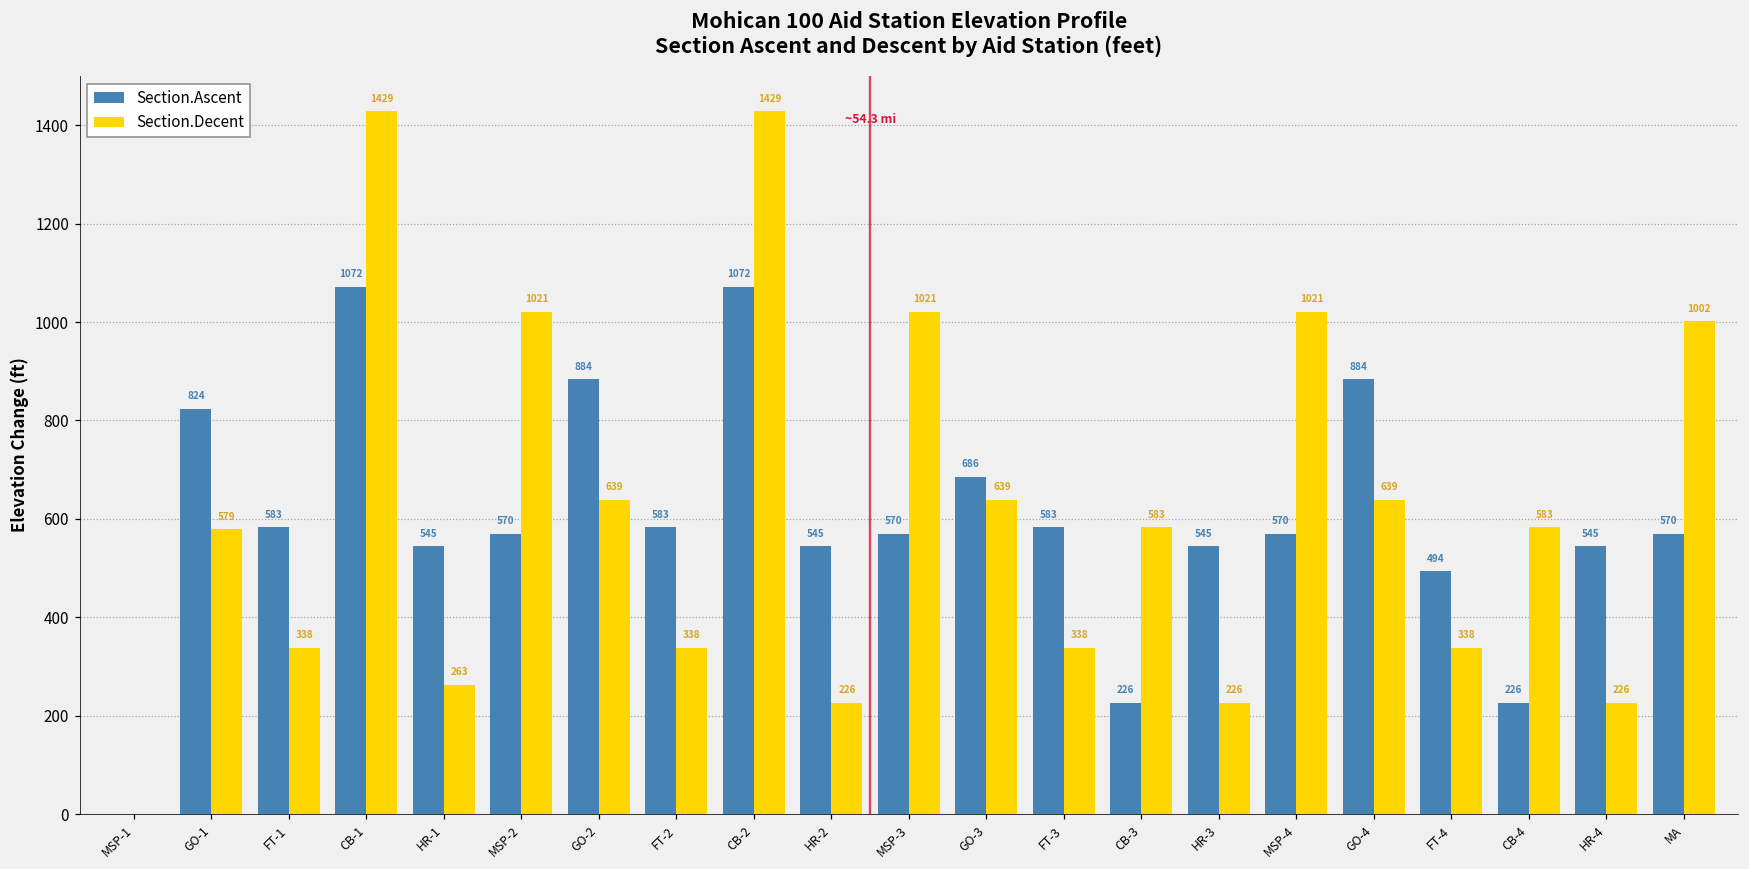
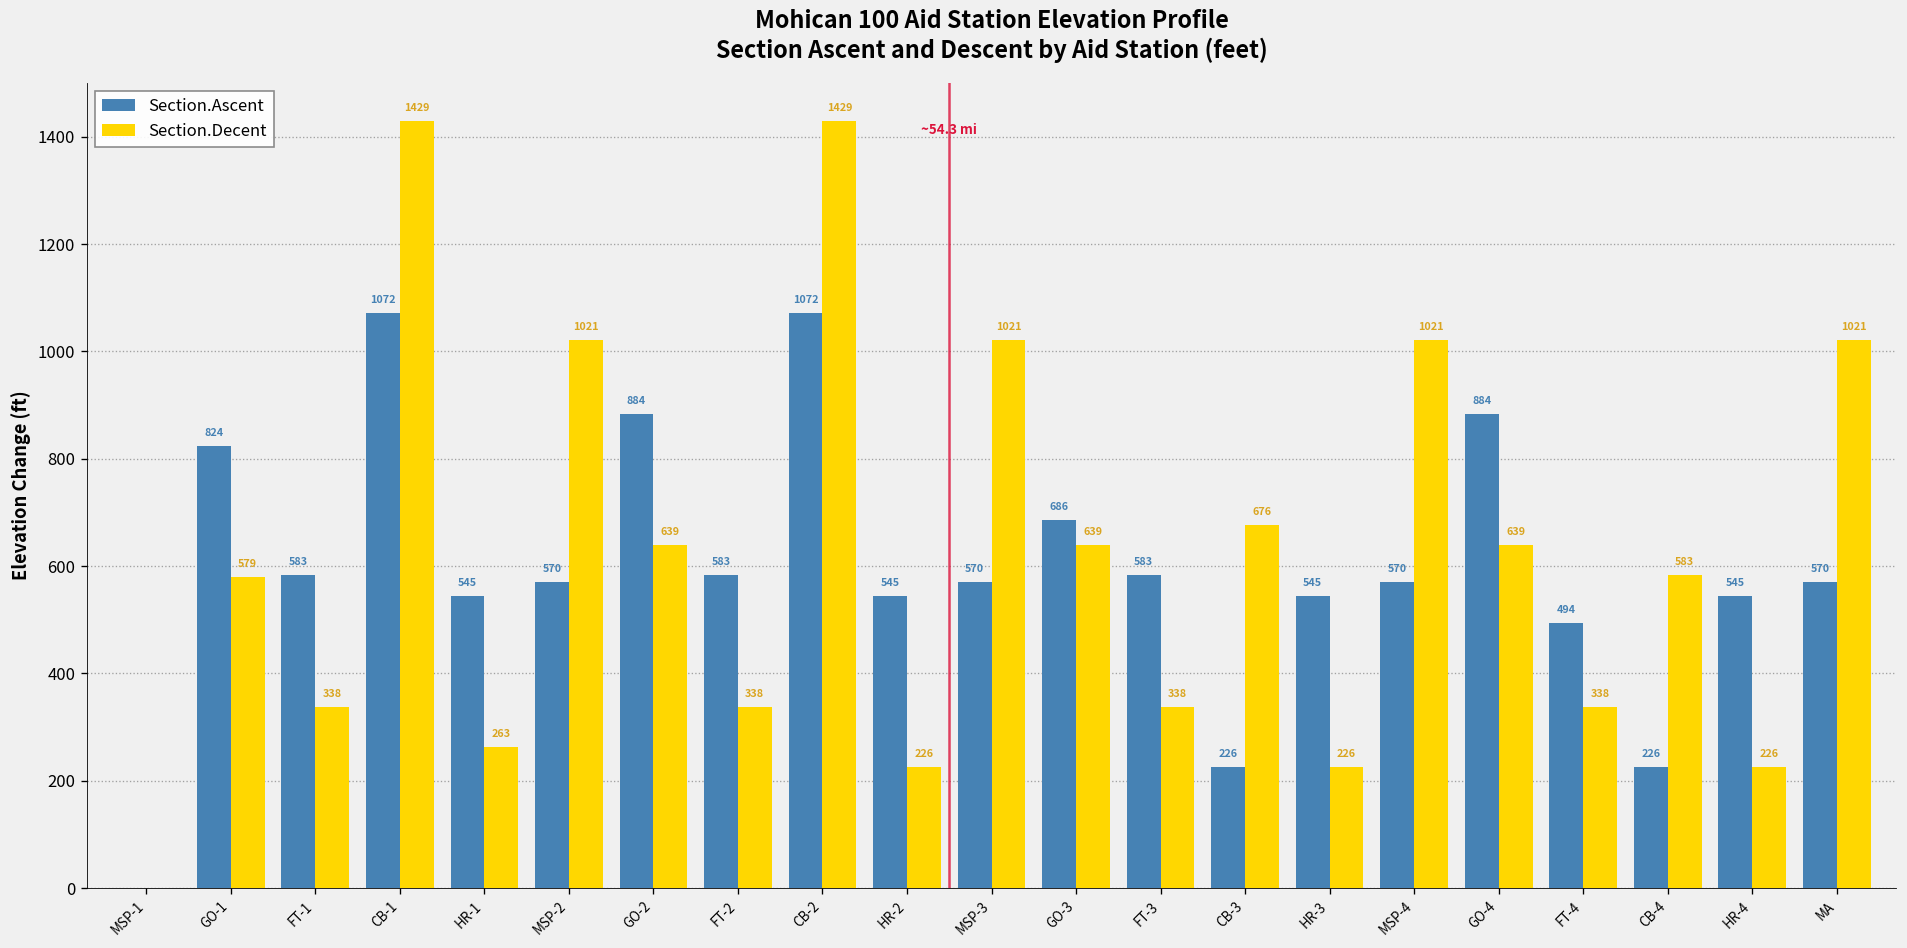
  {
    "Section.Ascent": {
      "GO-1": 824,
      "FT-1": 583,
      "CB-1": 1072,
      "HR-1": 545,
      "MSP-2": 570,
      "GO-2": 884,
      "FT-2": 583,
      "CB-2": 1072,
      "HR-2": 545,
      "MSP-3": 570,
      "GO-3": 686,
      "FT-3": 583,
      "CB-3": 226,
      "HR-3": 545,
      "MSP-4": 570,
      "GO-4": 884,
      "FT-4": 494,
      "CB-4": 226,
      "HR-4": 545,
      "MA": 570
    },
    "Section.Decent": {
      "GO-1": 579,
      "FT-1": 338,
      "CB-1": 1429,
      "HR-1": 263,
      "MSP-2": 1021,
      "GO-2": 639,
      "FT-2": 338,
      "CB-2": 1429,
      "HR-2": 226,
      "MSP-3": 1021,
      "GO-3": 639,
      "FT-3": 338,
-     "CB-3": 583,
+     "CB-3": 676,
      "HR-3": 226,
      "MSP-4": 1021,
      "GO-4": 639,
      "FT-4": 338,
      "CB-4": 583,
      "HR-4": 226,
-     "MA": 1002
+     "MA": 1021
    }
  }
